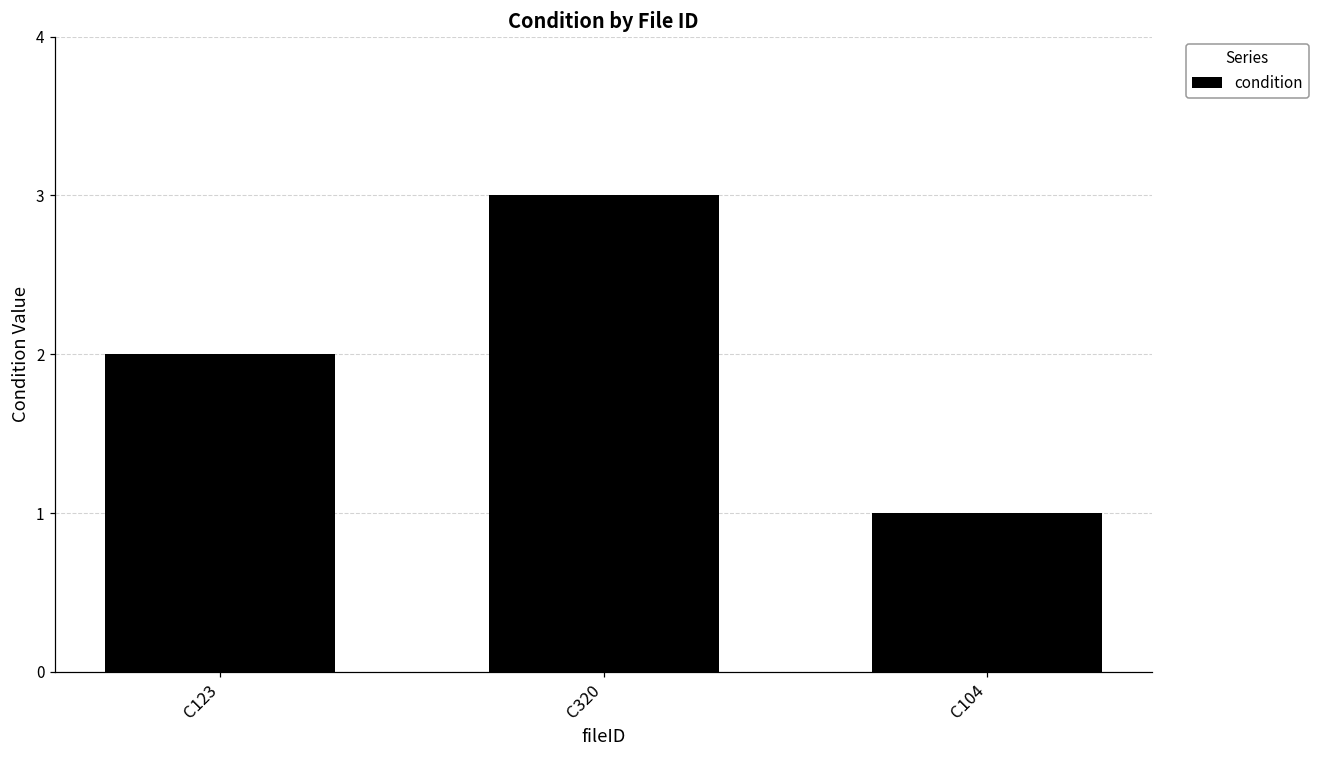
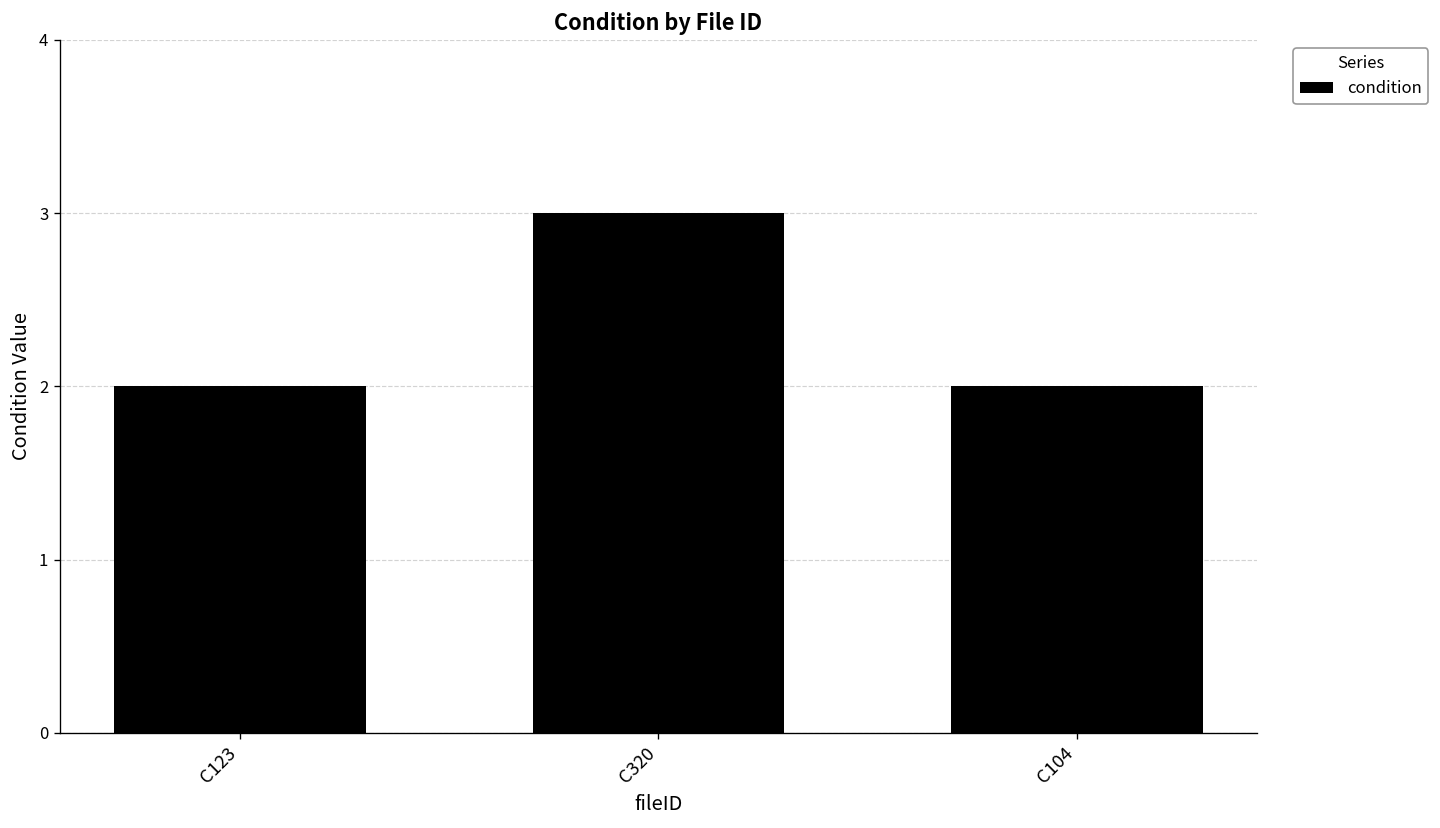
  {
    "C123": 2,
    "C320": 3,
-   "C104": 1
+   "C104": 2
  }
